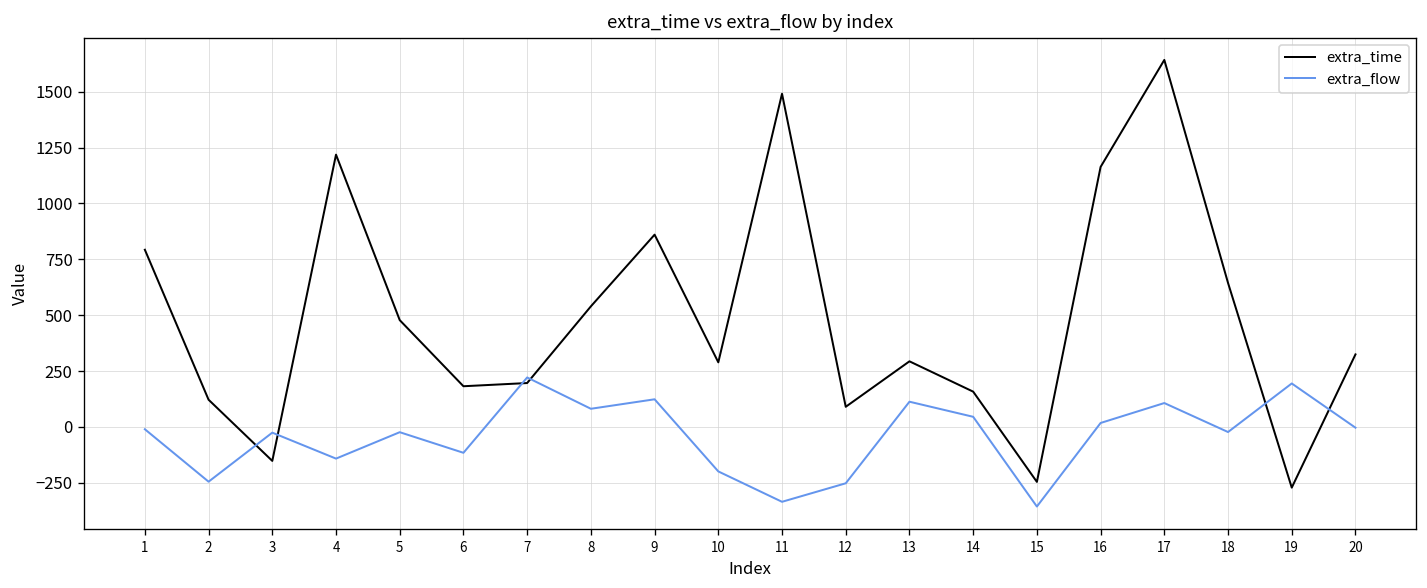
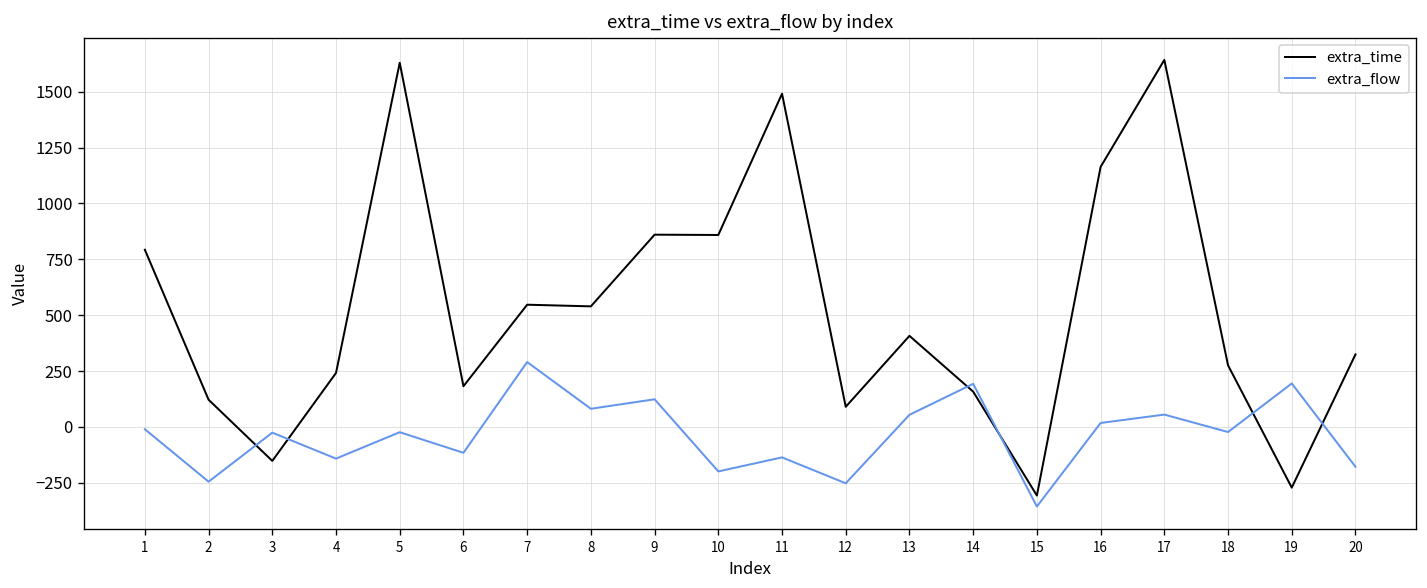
  {
    "extra_time": {
      "1": 790,
      "2": 120,
      "3": -150,
-     "4": 1220,
-     "5": 480,
+     "4": 240,
+     "5": 1630,
      "6": 180,
-     "7": 200,
+     "7": 550,
      "8": 540,
      "9": 860,
-     "10": 290,
+     "10": 860,
      "11": 1490,
      "12": 90,
-     "13": 290,
+     "13": 410,
      "14": 160,
-     "15": -250,
+     "15": -310,
      "16": 1160,
      "17": 1640,
-     "18": 640,
+     "18": 280,
      "19": -270,
      "20": 320
    },
    "extra_flow": {
      "1": -10,
      "2": -250,
      "3": -30,
      "4": -140,
      "5": -20,
      "6": -120,
-     "7": 220,
+     "7": 290,
      "8": 80,
      "9": 120,
      "10": -200,
-     "11": -340,
+     "11": -140,
      "12": -250,
-     "13": 110,
-     "14": 50,
+     "13": 50,
+     "14": 190,
      "15": -360,
      "16": 20,
-     "17": 110,
+     "17": 60,
      "18": -20,
      "19": 190,
-     "20": 0
+     "20": -180
    }
  }
